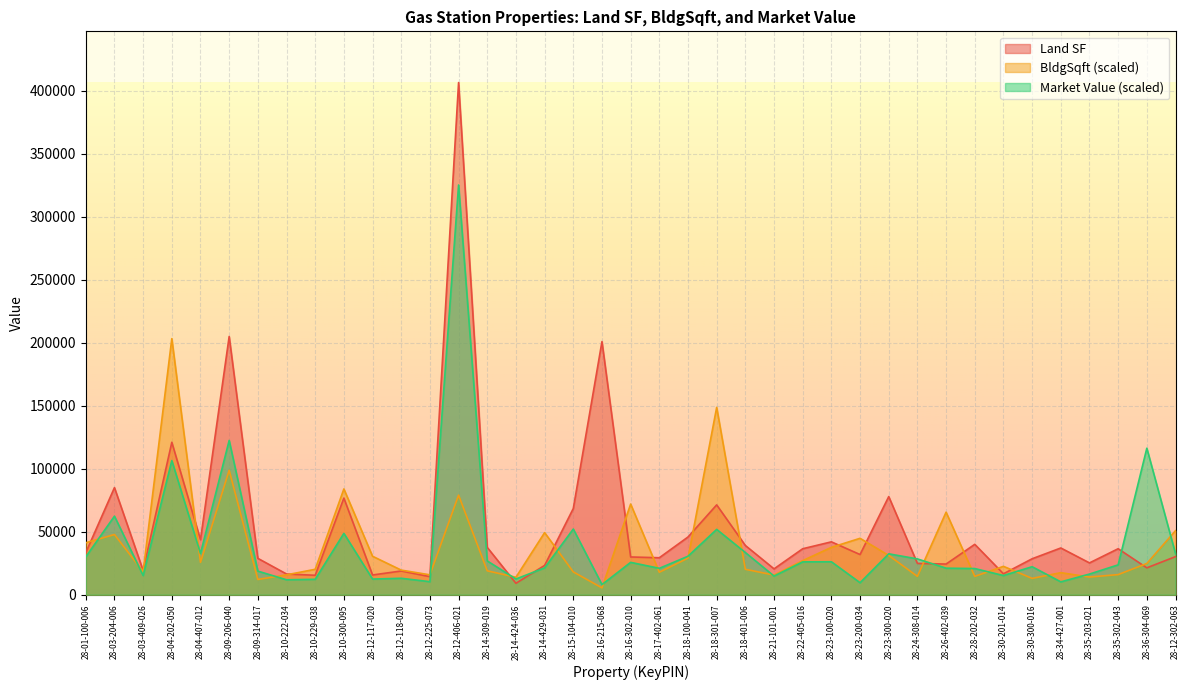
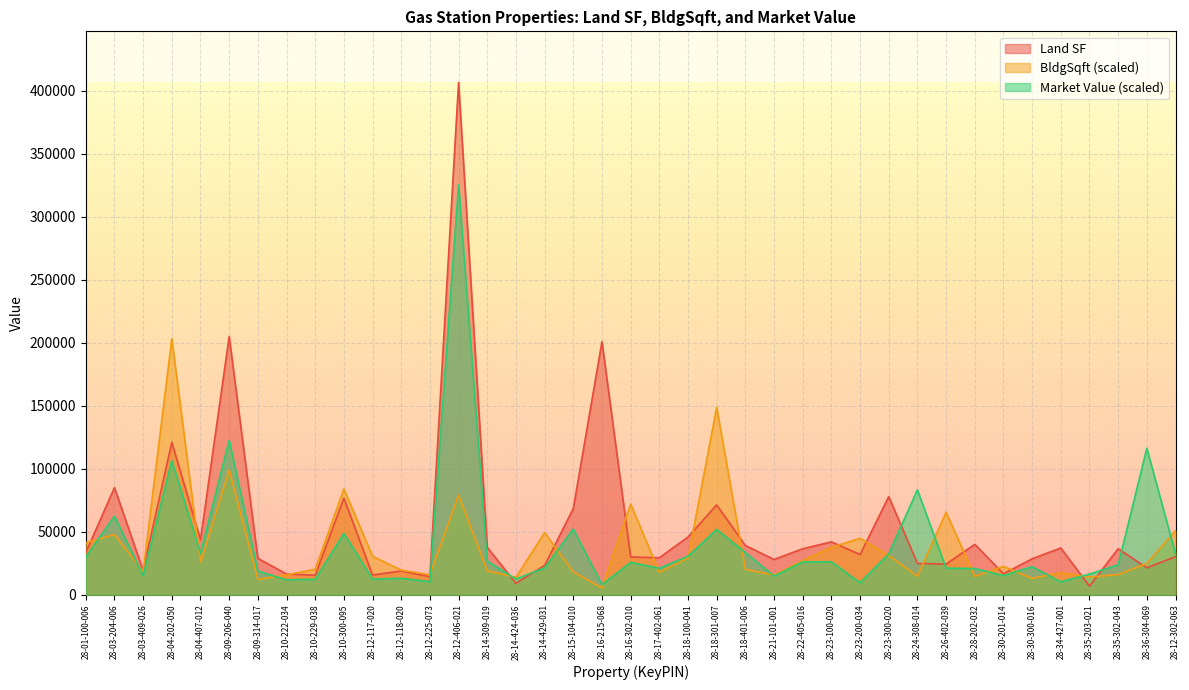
  {
    "Land SF": {
      "28-01-100-006": 33000,
      "28-03-204-006": 85000,
      "28-04-202-050": 121000,
      "28-04-407-012": 44000,
      "28-09-206-040": 205000,
      "28-09-314-017": 29000,
      "28-10-229-038": 15000,
      "28-10-300-095": 77000,
      "28-12-117-020": 16000,
      "28-12-406-021": 407000,
      "28-14-309-019": 38000,
      "28-14-424-036": 9000,
      "28-15-104-010": 68000,
      "28-16-215-068": 201000,
      "28-16-302-010": 30000,
      "28-17-402-061": 29000,
      "28-18-100-041": 46000,
      "28-18-301-007": 71000,
      "28-18-401-006": 39000,
-     "28-21-101-001": 21000,
+     "28-21-101-001": 28000,
      "28-22-405-016": 37000,
      "28-23-100-020": 42000,
      "28-23-200-034": 32000,
      "28-23-300-020": 78000,
      "28-24-308-014": 25000,
      "28-26-402-039": 24000,
      "28-28-202-032": 40000,
      "28-30-300-016": 29000,
      "28-34-427-001": 37000,
-     "28-35-203-021": 25000,
+     "28-35-203-021": 7000,
      "28-35-302-043": 37000,
      "28-36-304-069": 21000,
      "28-12-302-063": 30000
    },
    "BldgSqft (scaled)": {
      "28-01-100-006": 41000,
      "28-03-204-006": 48000,
      "28-04-202-050": 203000,
      "28-04-407-012": 26000,
      "28-09-206-040": 99000,
      "28-09-314-017": 12000,
      "28-10-229-038": 20000,
      "28-10-300-095": 84000,
      "28-12-117-020": 31000,
      "28-12-406-021": 79000,
      "28-14-309-019": 19000,
      "28-14-429-031": 49000,
      "28-15-104-010": 18000,
      "28-16-215-068": 5000,
      "28-16-302-010": 72000,
      "28-17-402-061": 18000,
      "28-18-301-007": 149000,
      "28-18-401-006": 20000,
      "28-23-100-020": 38000,
      "28-23-200-034": 45000,
      "28-24-308-014": 15000,
      "28-26-402-039": 66000,
      "28-28-202-032": 15000,
      "28-30-201-014": 23000,
      "28-30-300-016": 13000,
      "28-34-427-001": 18000,
      "28-35-203-021": 14000,
      "28-35-302-043": 16000,
      "28-36-304-069": 25000,
      "28-12-302-063": 51000
    },
    "Market Value (scaled)": {
      "28-01-100-006": 30000,
      "28-03-204-006": 62000,
      "28-03-409-026": 15000,
      "28-04-202-050": 107000,
      "28-04-407-012": 33000,
      "28-09-206-040": 122000,
      "28-09-314-017": 19000,
      "28-10-222-034": 12000,
      "28-10-229-038": 12000,
      "28-10-300-095": 49000,
      "28-12-117-020": 12000,
      "28-12-118-020": 13000,
      "28-12-225-073": 10000,
      "28-12-406-021": 325000,
      "28-14-309-019": 27000,
      "28-15-104-010": 52000,
      "28-16-215-068": 8000,
      "28-16-302-010": 26000,
      "28-17-402-061": 21000,
      "28-18-301-007": 52000,
      "28-18-401-006": 34000,
      "28-23-100-020": 26000,
      "28-23-200-034": 10000,
-     "28-24-308-014": 28000,
+     "28-24-308-014": 83000,
      "28-26-402-039": 21000,
      "28-28-202-032": 21000,
      "28-30-300-016": 22000,
      "28-34-427-001": 10000,
      "28-35-203-021": 16000,
      "28-35-302-043": 24000,
      "28-36-304-069": 116000,
      "28-12-302-063": 33000
    }
  }
